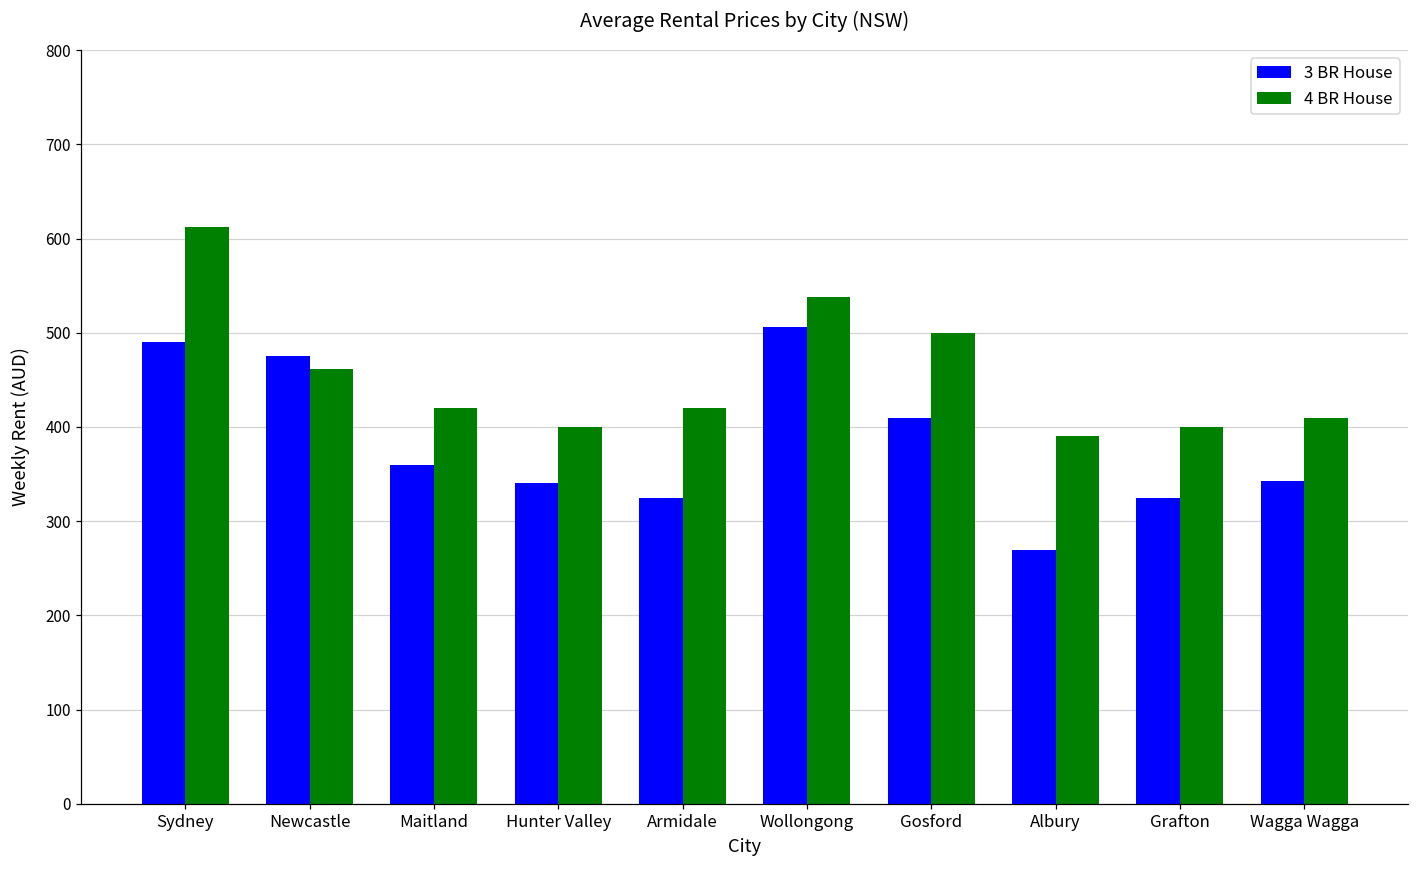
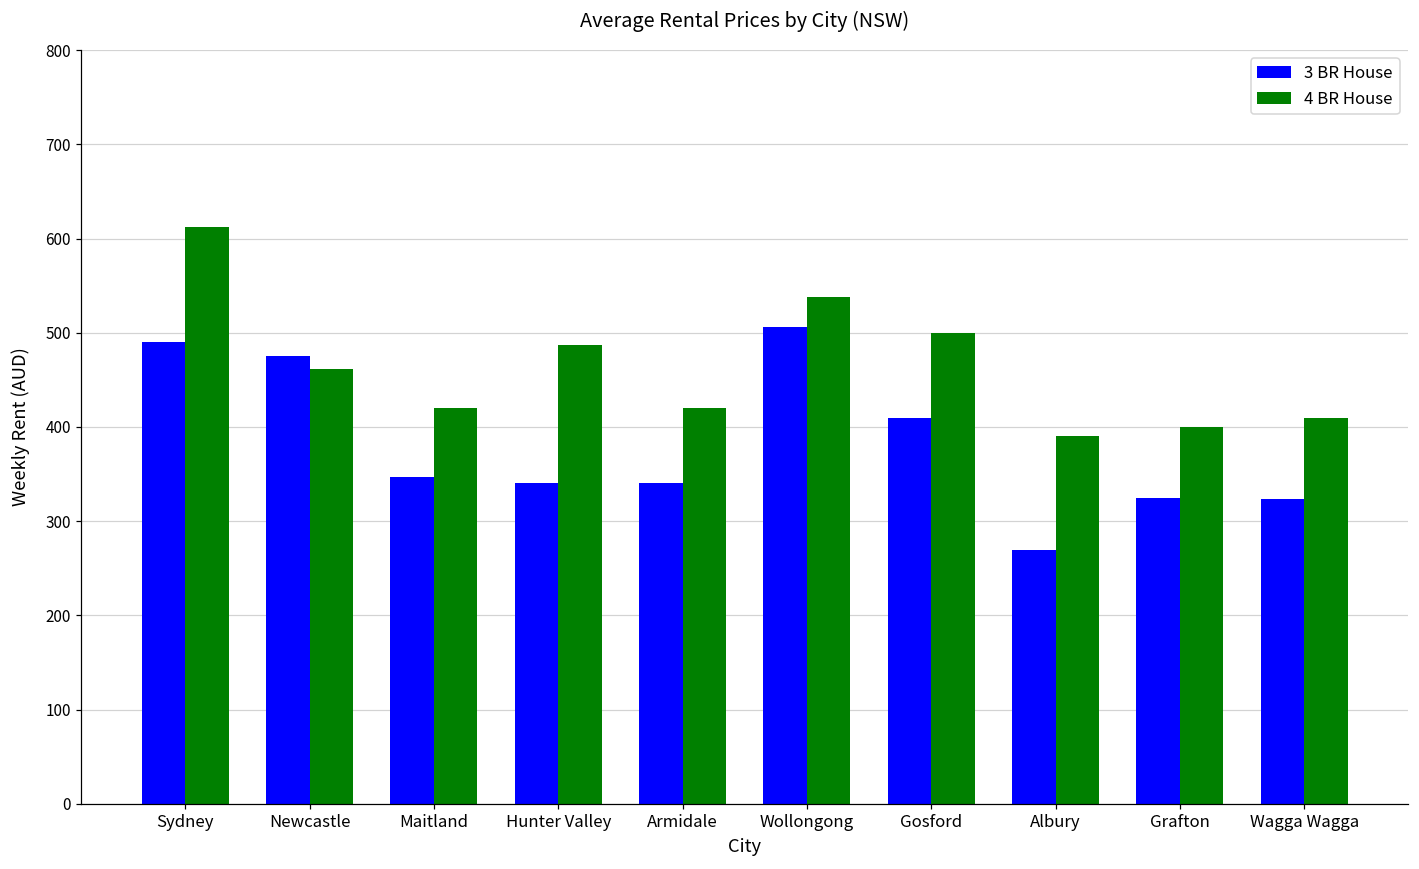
  {
    "3 BR House": {
      "Sydney": 490,
      "Newcastle": 480,
-     "Maitland": 360,
+     "Maitland": 350,
      "Hunter Valley": 340,
-     "Armidale": 330,
+     "Armidale": 340,
      "Wollongong": 510,
      "Gosford": 410,
      "Albury": 270,
      "Grafton": 330,
-     "Wagga Wagga": 340
+     "Wagga Wagga": 320
    },
    "4 BR House": {
      "Sydney": 610,
      "Newcastle": 460,
      "Maitland": 420,
-     "Hunter Valley": 400,
+     "Hunter Valley": 490,
      "Armidale": 420,
      "Wollongong": 540,
      "Gosford": 500,
      "Albury": 390,
      "Grafton": 400,
      "Wagga Wagga": 410
    }
  }
